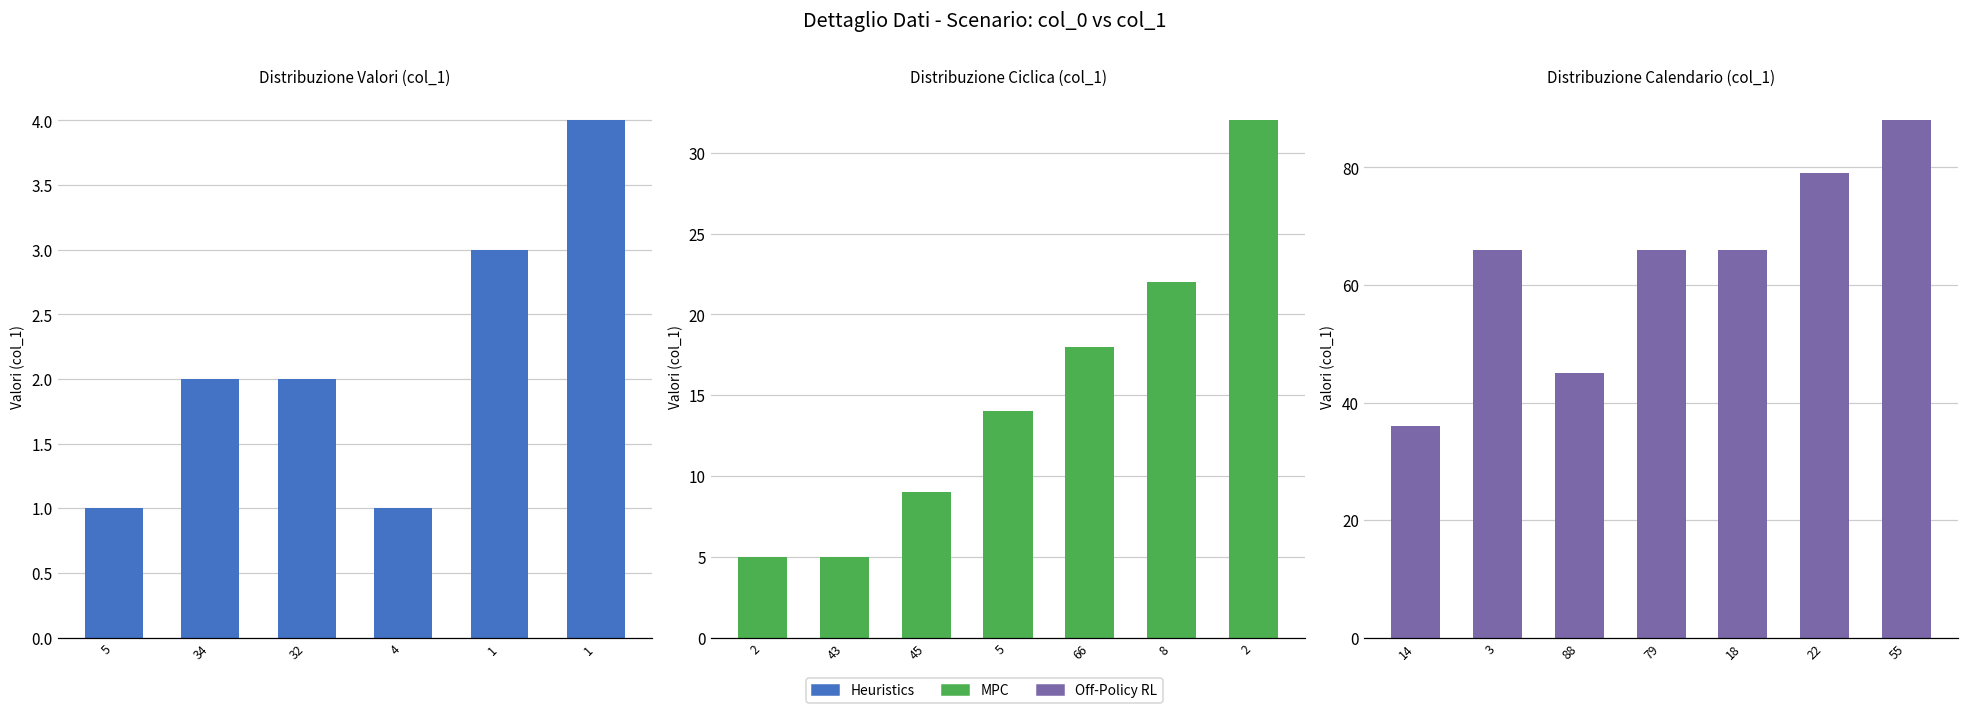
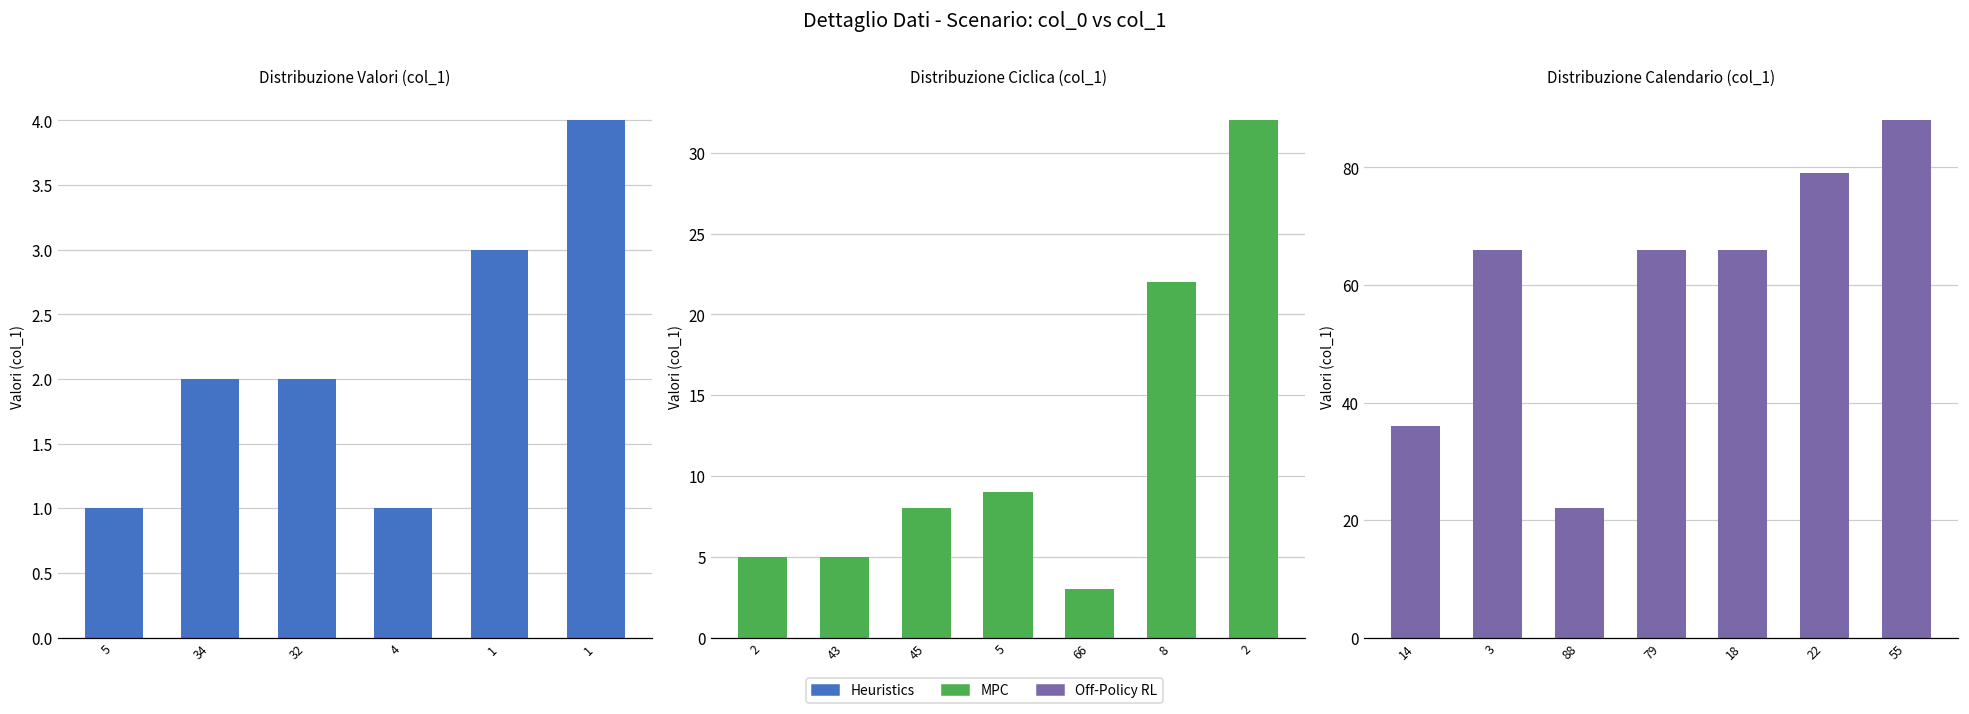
  {
    "Distribuzione Valori (col_1)": {
      "5": 1.00,
      "34": 2.00,
      "32": 2.00,
      "4": 1.00
    },
    "Distribuzione Ciclica (col_1)": {
      "43": 5,
-     "45": 9,
-     "5": 14,
-     "66": 18,
+     "45": 8,
+     "5": 9,
+     "66": 3,
      "8": 22
    },
    "Distribuzione Calendario (col_1)": {
      "14": 36,
      "3": 66,
-     "88": 45,
+     "88": 22,
      "79": 66,
      "18": 66,
      "22": 79,
      "55": 88
    }
  }
